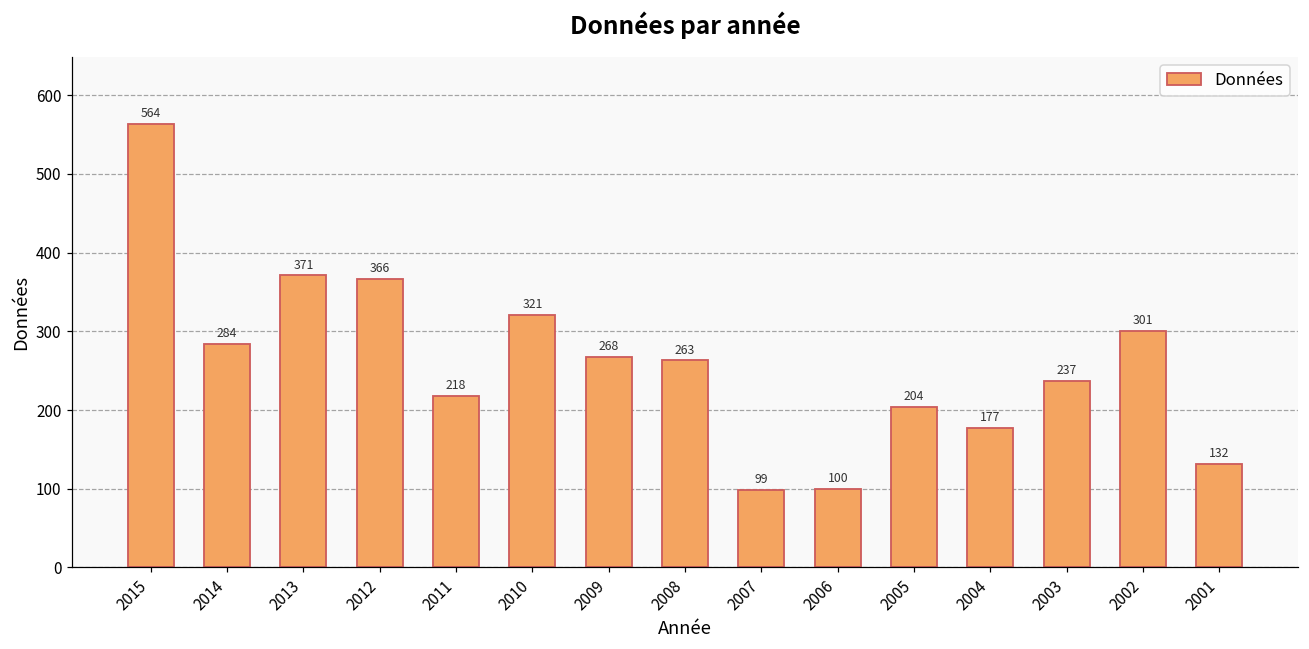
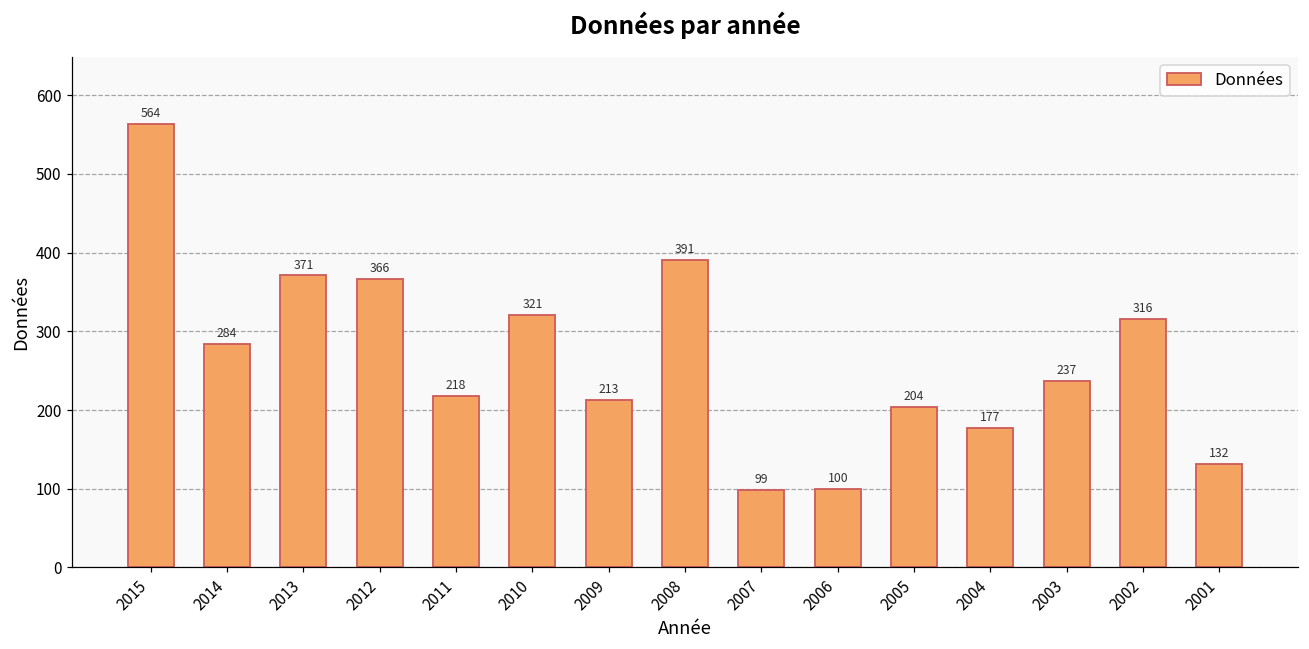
  {
    "2015": 564,
    "2014": 284,
    "2013": 371,
    "2012": 366,
    "2011": 218,
    "2010": 321,
-   "2009": 268,
-   "2008": 263,
+   "2009": 213,
+   "2008": 391,
    "2007": 99,
    "2006": 100,
    "2005": 204,
    "2004": 177,
    "2003": 237,
-   "2002": 301,
+   "2002": 316,
    "2001": 132
  }
